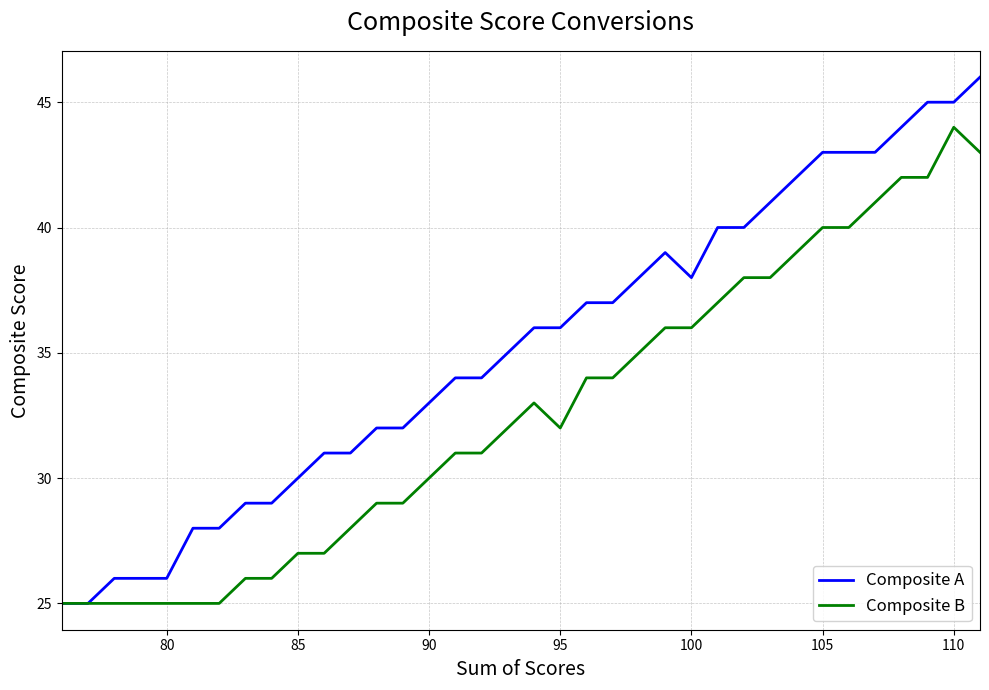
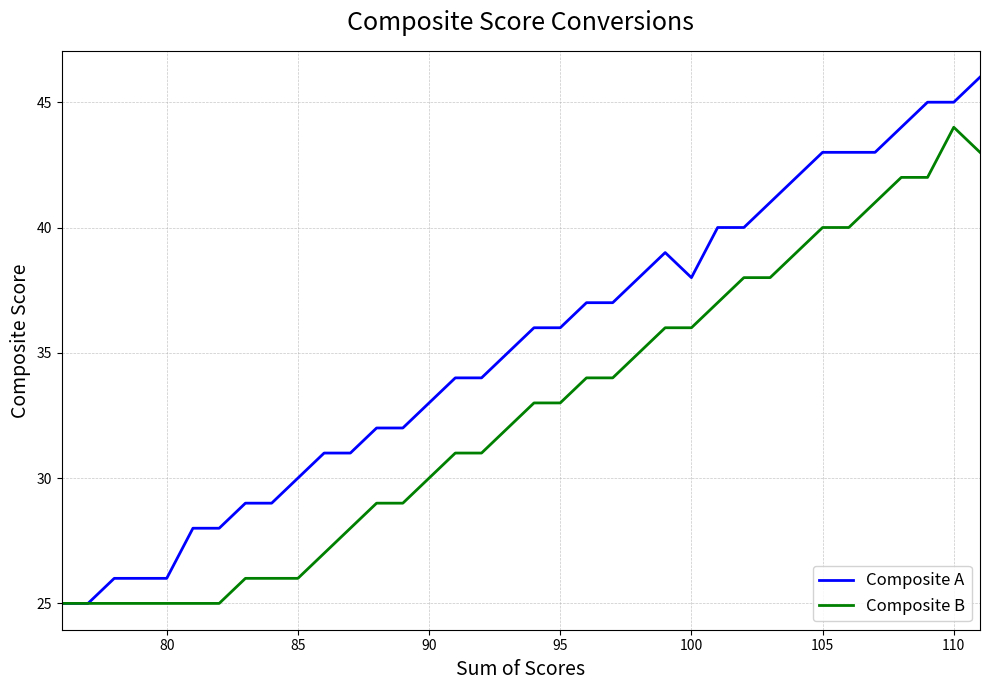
  {
    "Composite A": {
      "80": 26,
      "85": 30,
      "90": 33,
      "95": 36,
      "100": 38,
      "105": 43,
      "110": 45
    },
    "Composite B": {
      "80": 25,
-     "85": 27,
+     "85": 26,
      "90": 30,
-     "95": 32,
+     "95": 33,
      "100": 36,
      "105": 40,
      "110": 44
    }
  }
